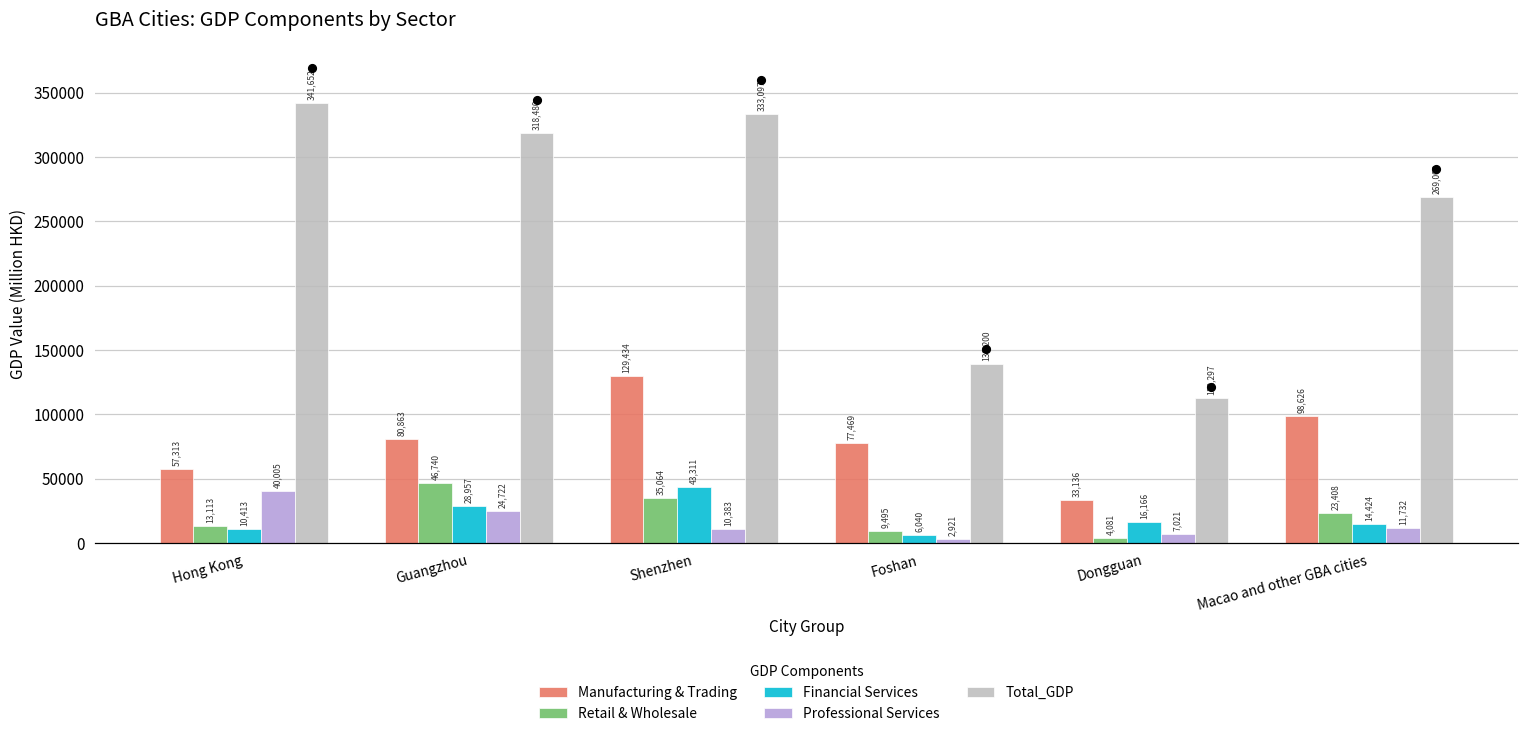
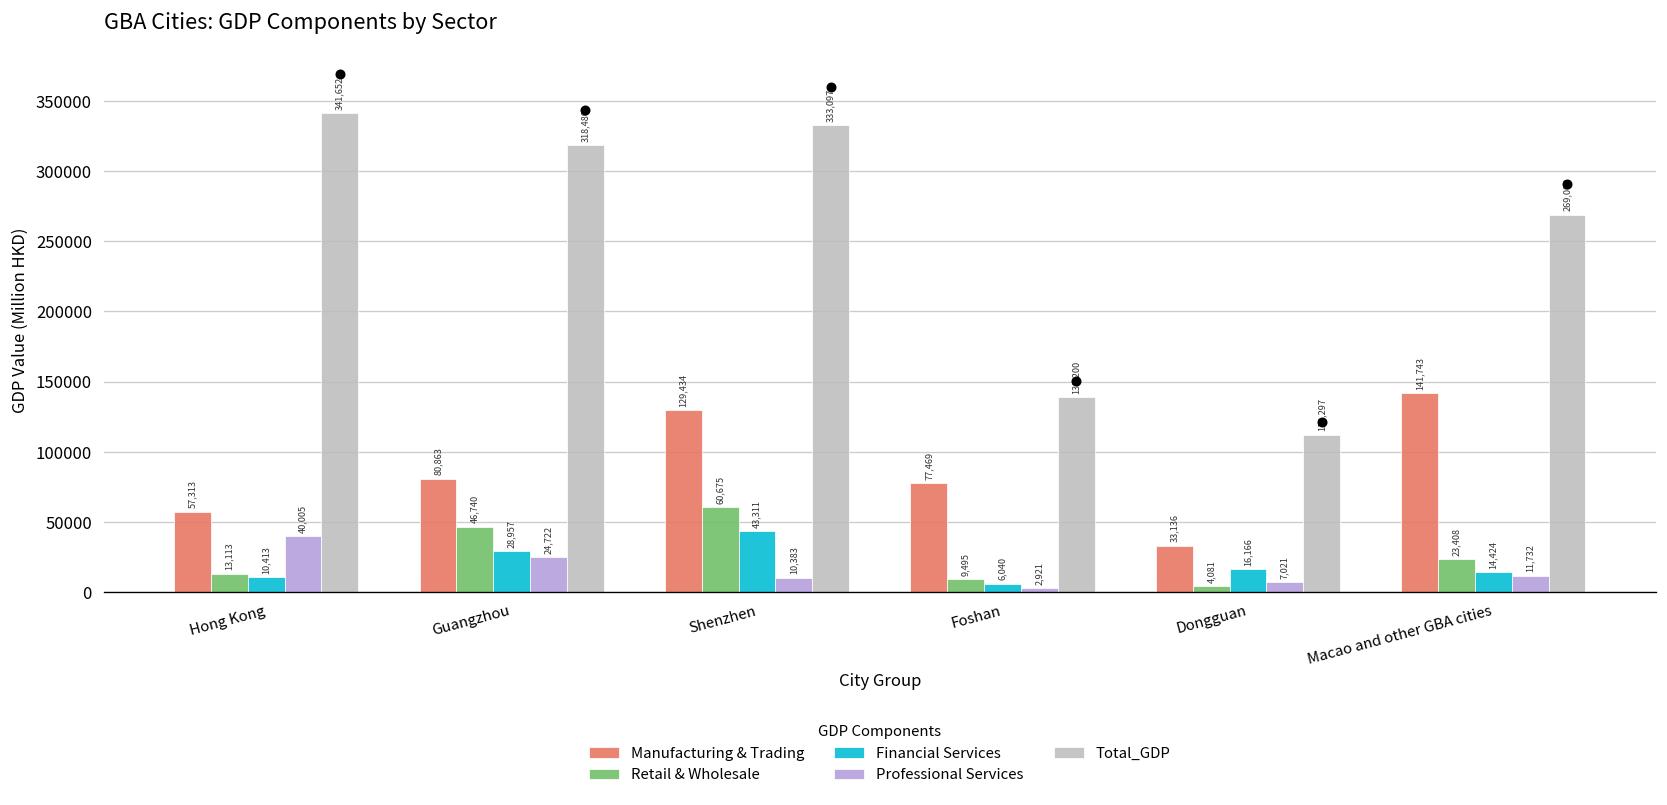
  {
    "Manufacturing & Trading": {
      "Hong Kong": "57,313",
      "Guangzhou": "80,863",
      "Shenzhen": "129,434",
      "Foshan": "77,469",
      "Dongguan": "33,136",
-     "Macao and other GBA cities": "98,626"
+     "Macao and other GBA cities": "141,743"
    },
    "Retail & Wholesale": {
      "Hong Kong": "13,113",
      "Guangzhou": "46,740",
-     "Shenzhen": "35,064",
+     "Shenzhen": "60,675",
      "Foshan": "9,495",
      "Dongguan": "4,081",
      "Macao and other GBA cities": "23,408"
    },
    "Financial Services": {
      "Hong Kong": "10,413",
      "Guangzhou": "28,957",
      "Shenzhen": "43,311",
      "Foshan": "6,040",
      "Dongguan": "16,166",
      "Macao and other GBA cities": "14,424"
    }
  }
